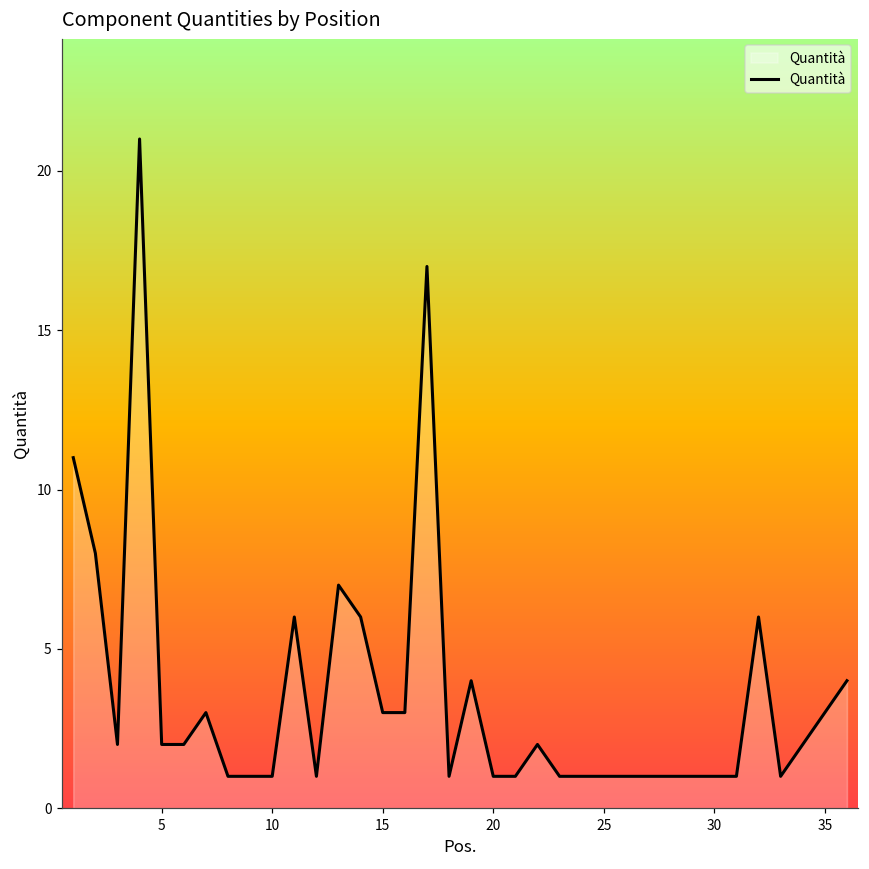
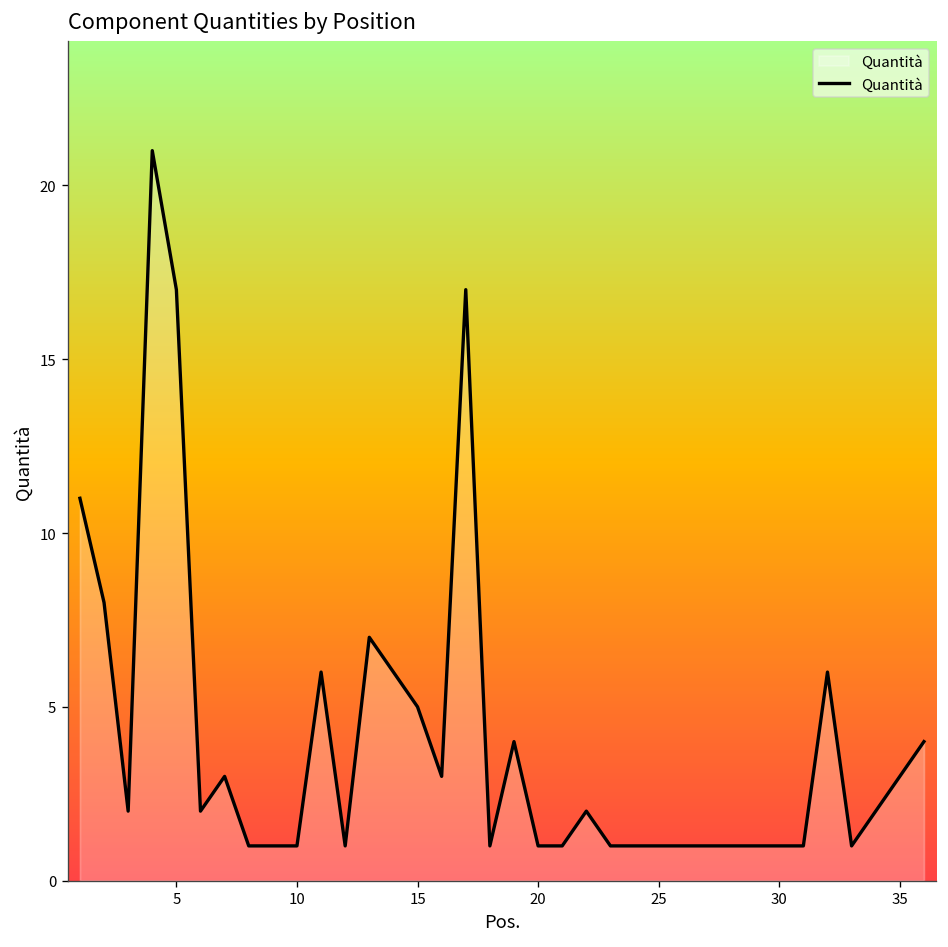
  {
-   "5": 2,
+   "5": 17,
    "10": 1,
-   "15": 3,
+   "15": 5,
    "20": 1,
    "25": 1,
    "30": 1
  }
